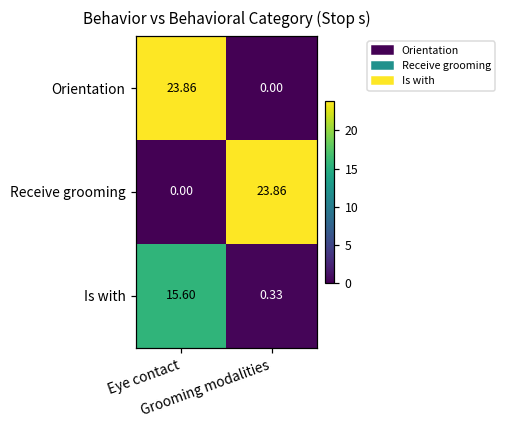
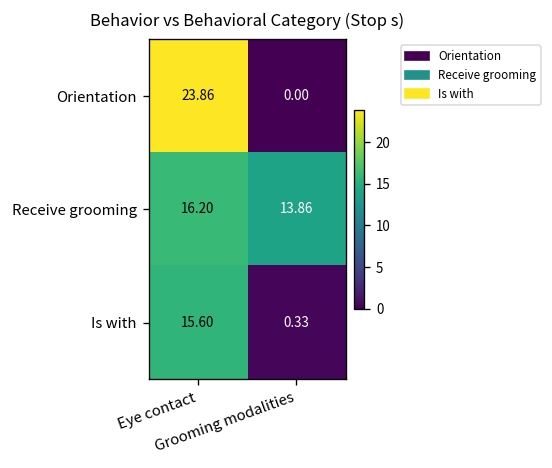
  {
    "Orientation": {
      "Eye contact": 23.86,
      "Grooming modalities": 0.00
    },
    "Receive grooming": {
-     "Eye contact": 0.00,
-     "Grooming modalities": 23.86
+     "Eye contact": 16.20,
+     "Grooming modalities": 13.86
    },
    "Is with": {
      "Eye contact": 15.60,
      "Grooming modalities": 0.33
    }
  }
